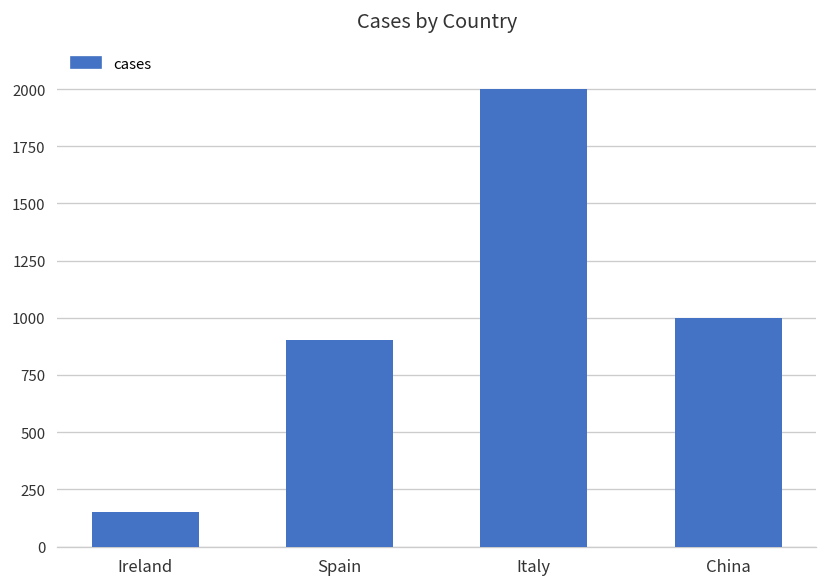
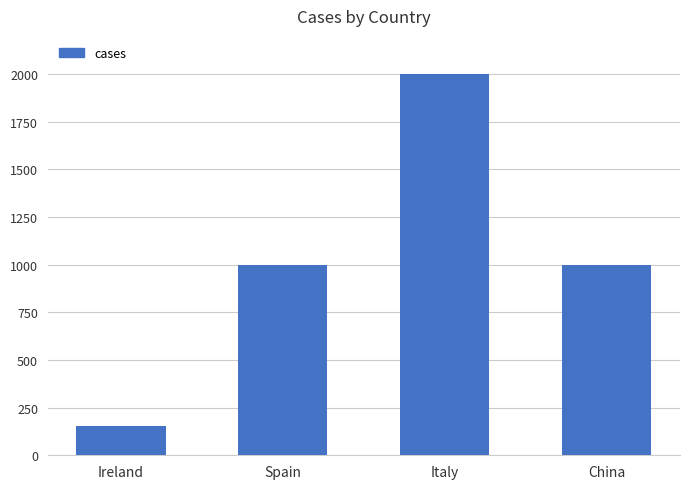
  {
    "Ireland": 150,
-   "Spain": 900,
+   "Spain": 1000,
    "Italy": 2000,
    "China": 1000
  }
